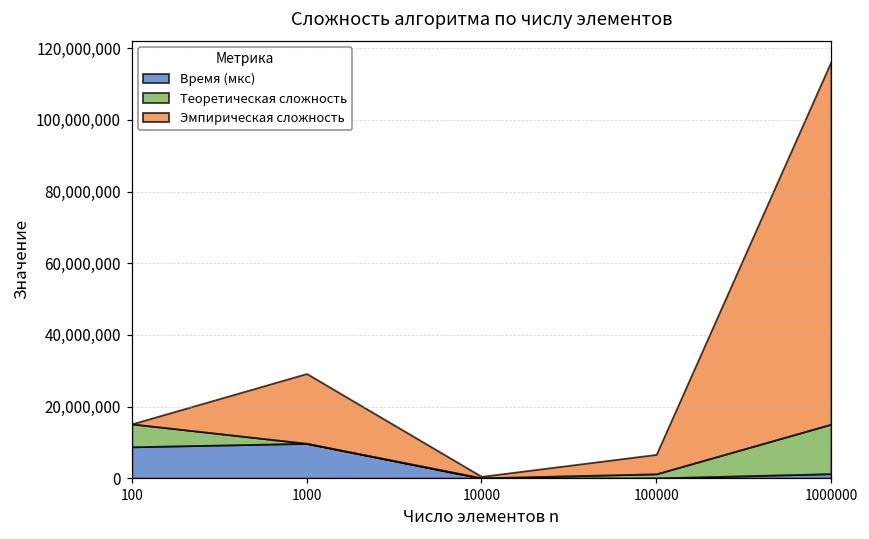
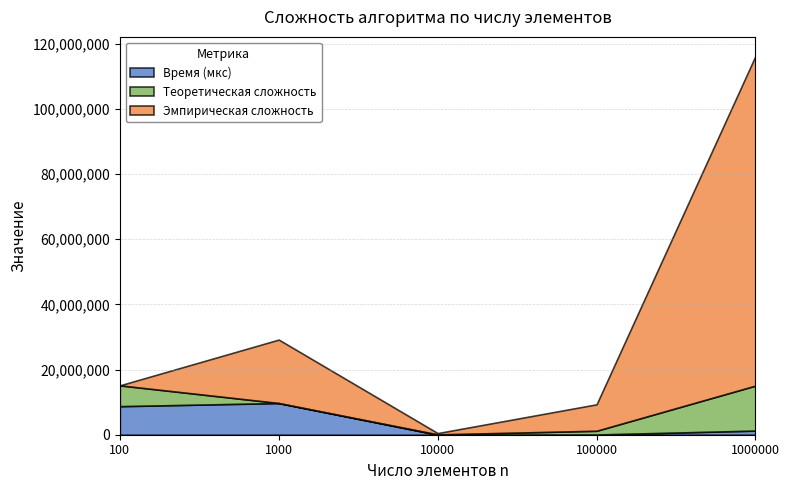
  {
    "Время (мкс)": {
      "100": "9,000,000",
      "1000000": "1,000,000"
    },
    "Теоретическая сложность": {
      "100000": "1,000,000",
      "1000000": "14,000,000"
    },
    "Эмпирическая сложность": {
      "1000": "19,000,000",
-     "100000": "5,000,000",
+     "100000": "8,000,000",
      "1000000": "101,000,000"
    }
  }
